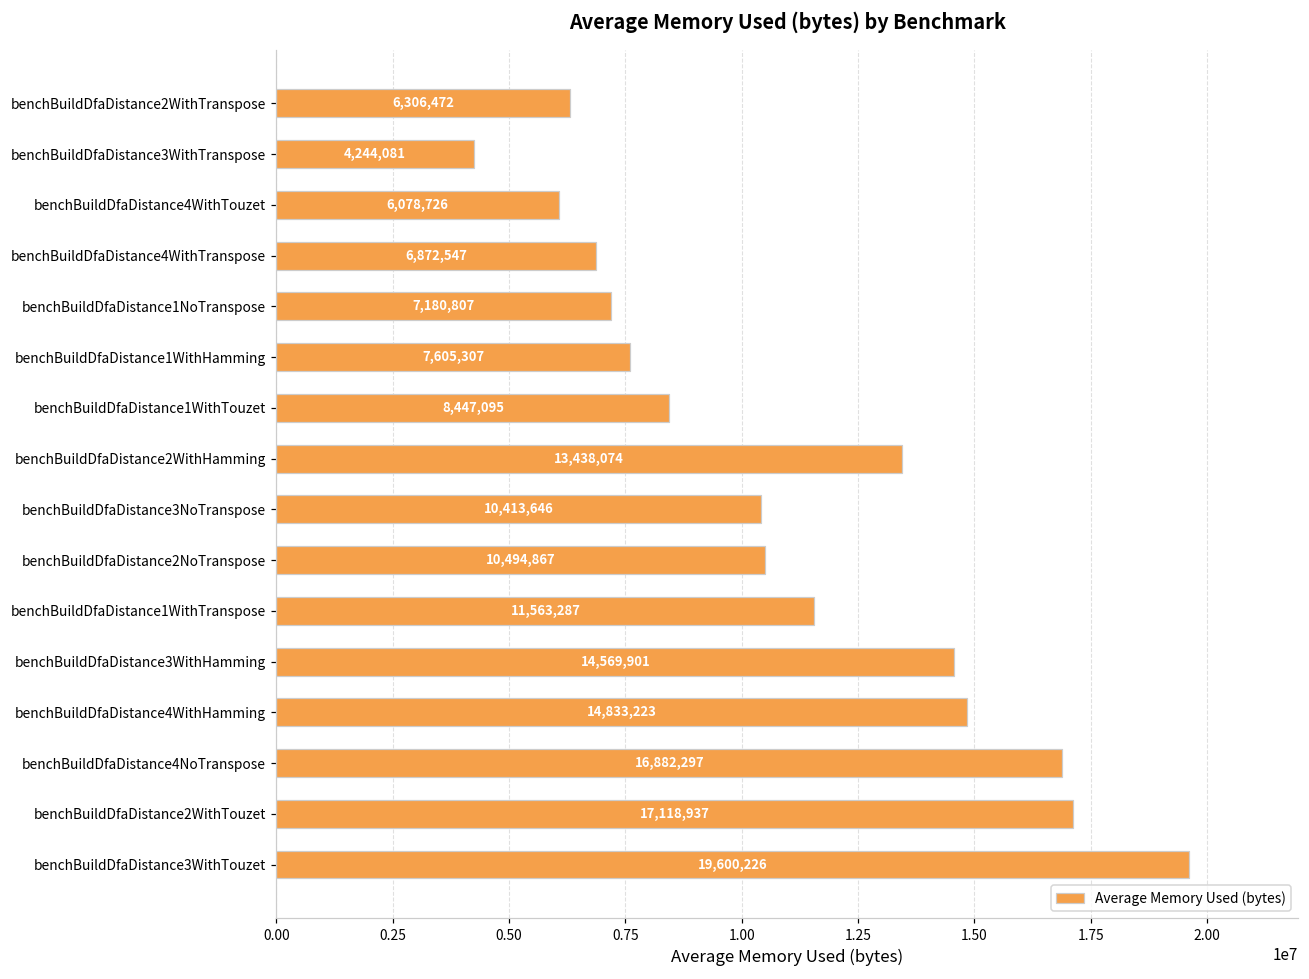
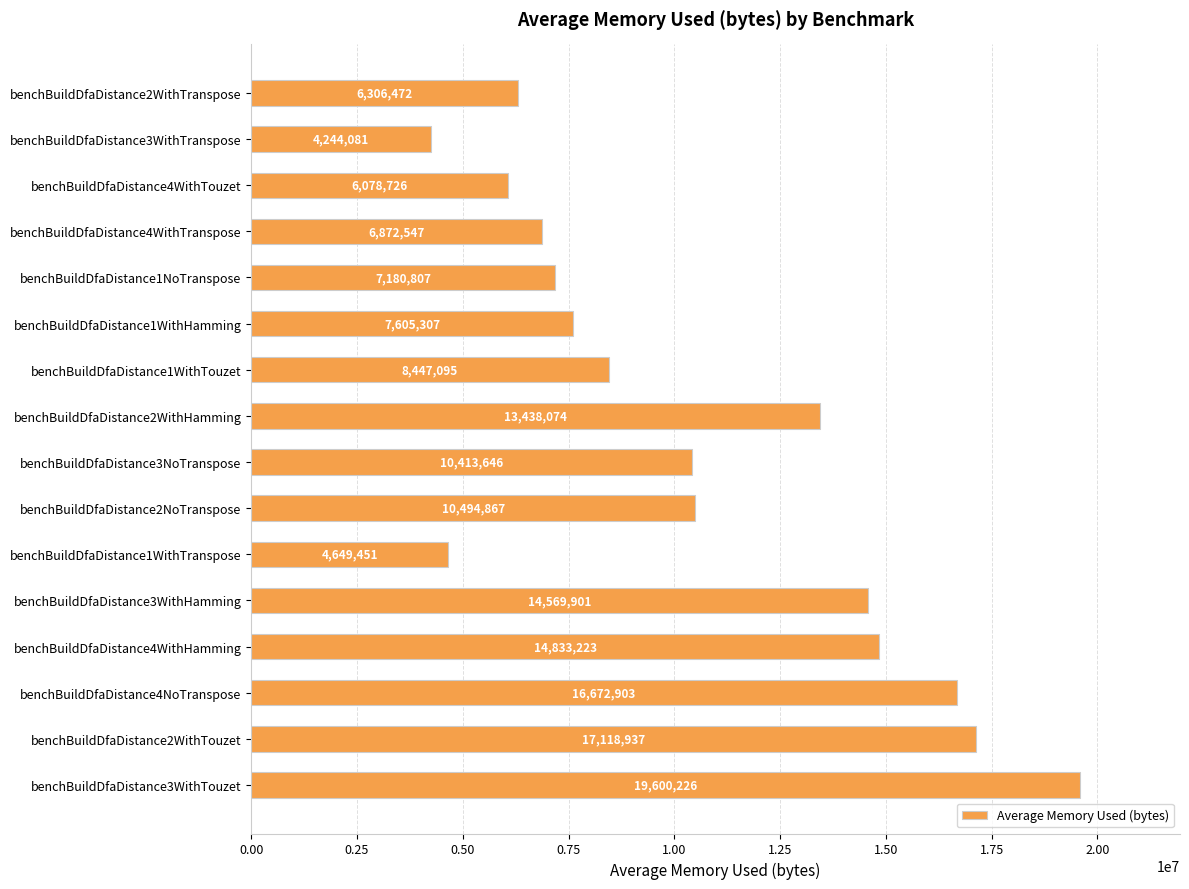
  {
    "benchBuildDfaDistance2WithTranspose": "6,306,472",
    "benchBuildDfaDistance3WithTranspose": "4,244,081",
    "benchBuildDfaDistance4WithTouzet": "6,078,726",
    "benchBuildDfaDistance4WithTranspose": "6,872,547",
    "benchBuildDfaDistance1NoTranspose": "7,180,807",
    "benchBuildDfaDistance1WithHamming": "7,605,307",
    "benchBuildDfaDistance1WithTouzet": "8,447,095",
    "benchBuildDfaDistance2WithHamming": "13,438,074",
    "benchBuildDfaDistance3NoTranspose": "10,413,646",
    "benchBuildDfaDistance2NoTranspose": "10,494,867",
-   "benchBuildDfaDistance1WithTranspose": "11,563,287",
+   "benchBuildDfaDistance1WithTranspose": "4,649,451",
    "benchBuildDfaDistance3WithHamming": "14,569,901",
    "benchBuildDfaDistance4WithHamming": "14,833,223",
-   "benchBuildDfaDistance4NoTranspose": "16,882,297",
+   "benchBuildDfaDistance4NoTranspose": "16,672,903",
    "benchBuildDfaDistance2WithTouzet": "17,118,937",
    "benchBuildDfaDistance3WithTouzet": "19,600,226"
  }
